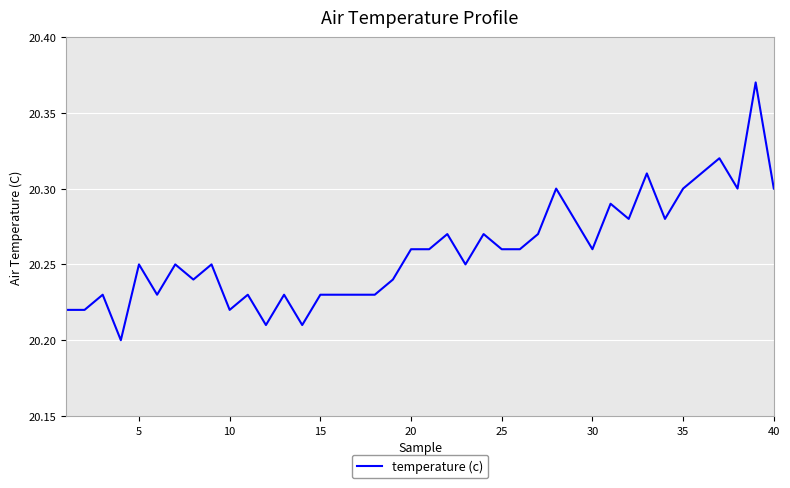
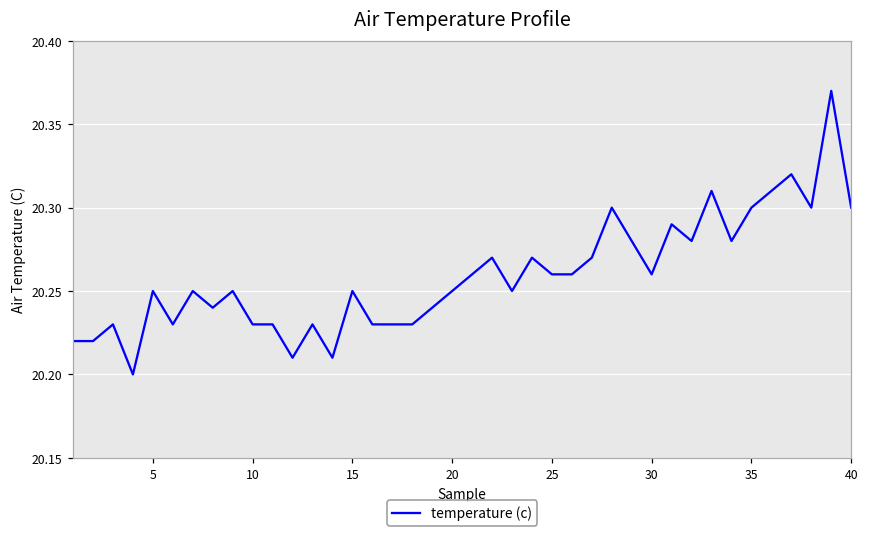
  {
    "5": 20.25,
-   "10": 20.22,
-   "15": 20.23,
-   "20": 20.26,
+   "10": 20.23,
+   "15": 20.25,
+   "20": 20.25,
    "25": 20.26,
    "30": 20.26,
    "35": 20.30,
    "40": 20.30
  }
